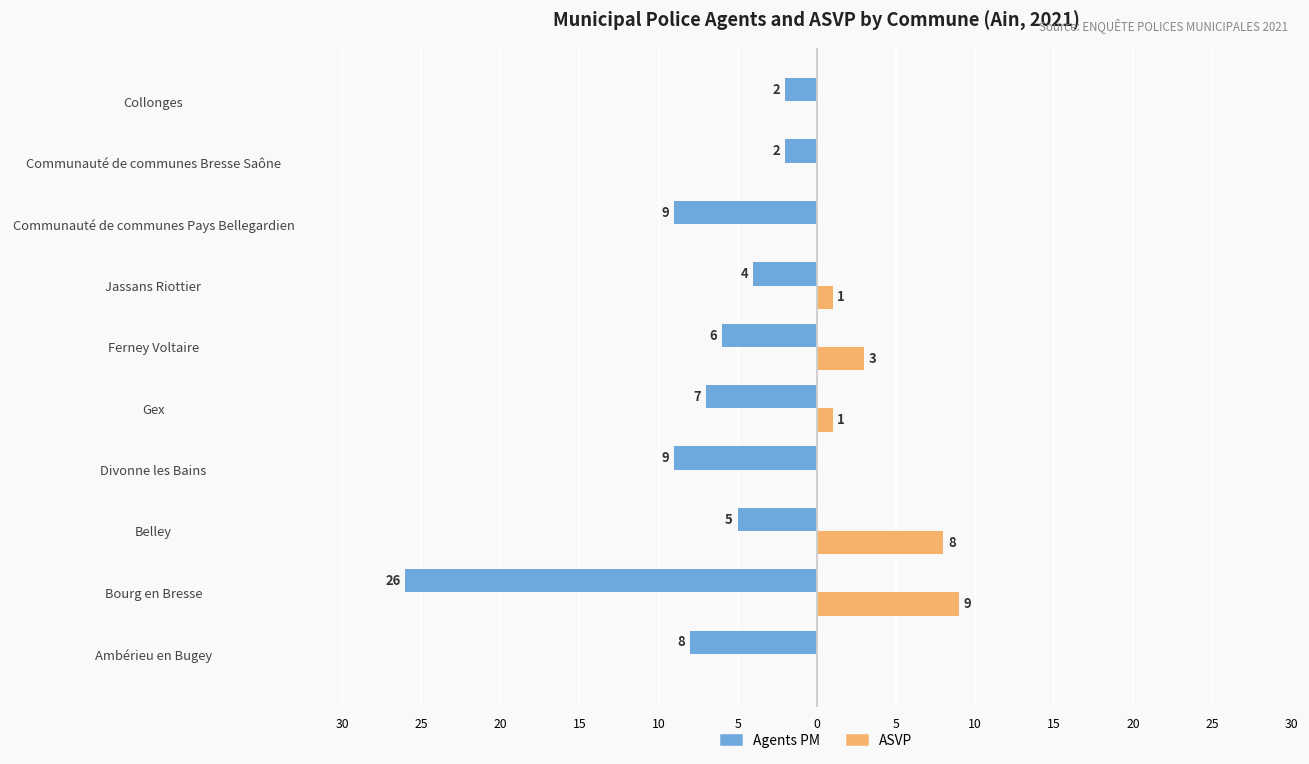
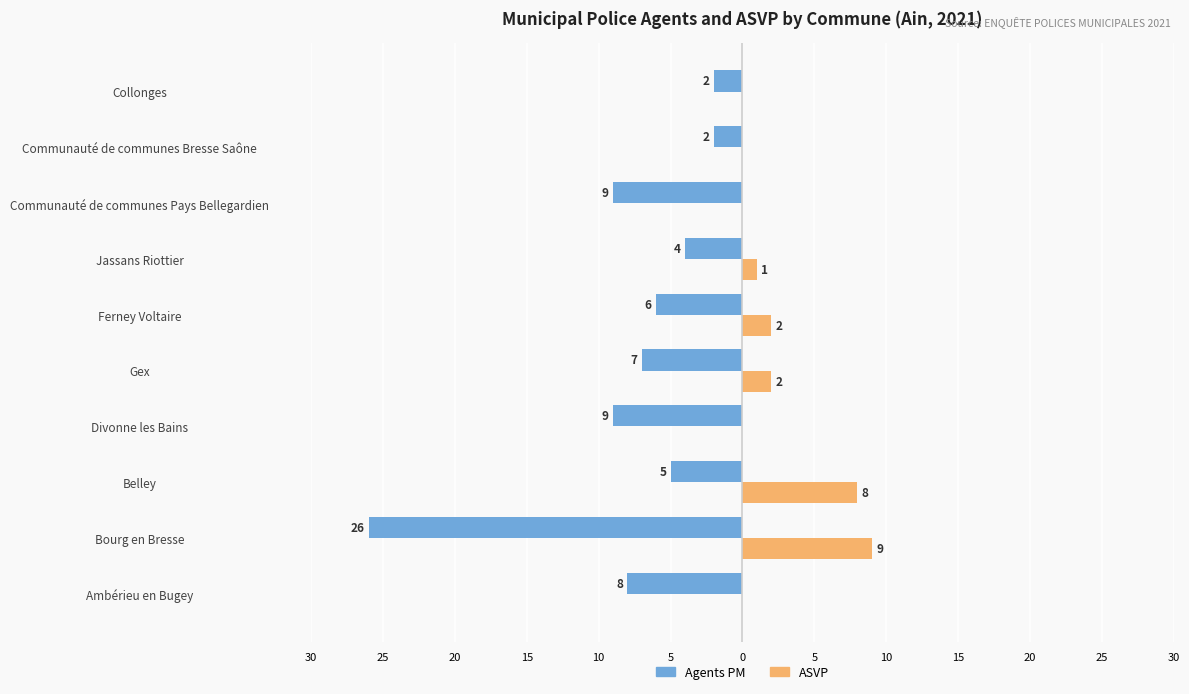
  {
    "ASVP": {
      "Jassans Riottier": 1,
-     "Ferney Voltaire": 3,
-     "Gex": 1,
+     "Ferney Voltaire": 2,
+     "Gex": 2,
      "Belley": 8,
      "Bourg en Bresse": 9
    }
  }
